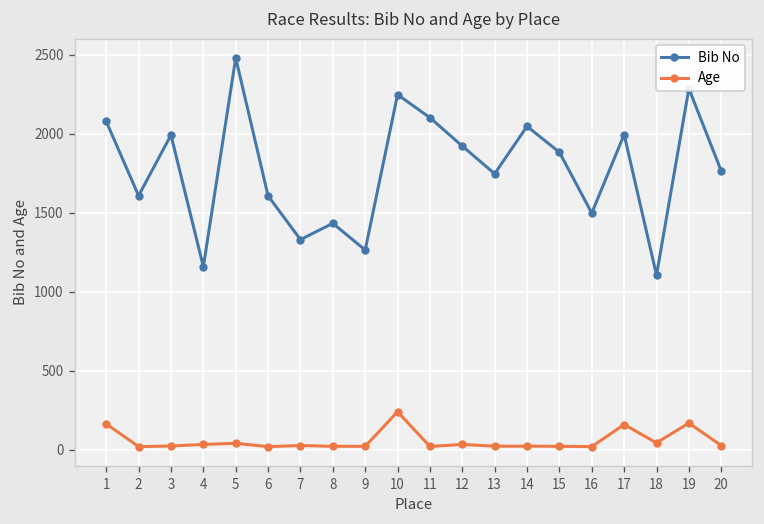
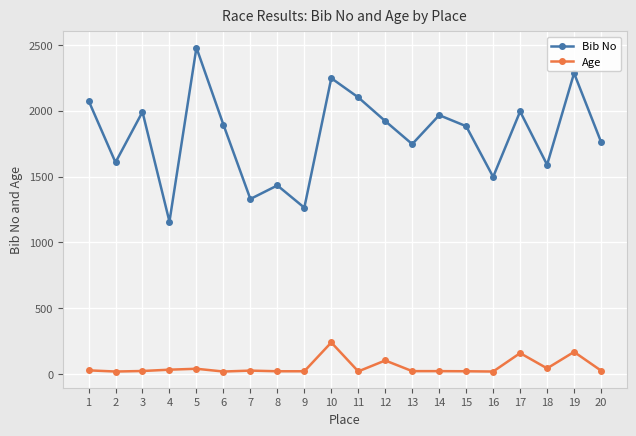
  {
    "Bib No": {
      "1": 2080,
      "2": 1610,
      "3": 1990,
      "4": 1160,
      "5": 2480,
-     "6": 1610,
+     "6": 1900,
      "7": 1330,
      "8": 1430,
      "9": 1260,
      "10": 2250,
      "11": 2100,
      "12": 1920,
      "13": 1750,
-     "14": 2050,
+     "14": 1970,
      "15": 1880,
      "16": 1500,
      "17": 2000,
-     "18": 1110,
+     "18": 1590,
      "19": 2290,
      "20": 1760
    },
    "Age": {
-     "1": 160,
+     "1": 30,
      "2": 20,
      "3": 20,
      "4": 30,
      "5": 40,
      "6": 20,
      "7": 30,
      "8": 20,
      "9": 20,
      "10": 240,
      "11": 20,
-     "12": 30,
+     "12": 100,
      "13": 20,
      "14": 20,
      "15": 20,
      "16": 20,
      "17": 160,
      "18": 40,
      "19": 170,
      "20": 30
    }
  }
